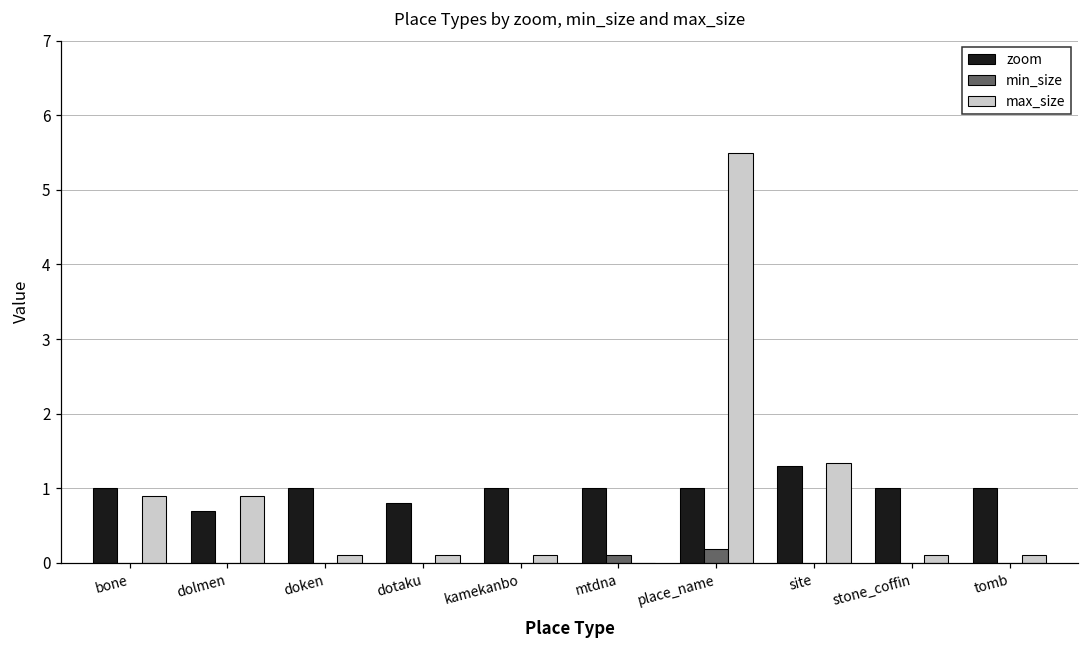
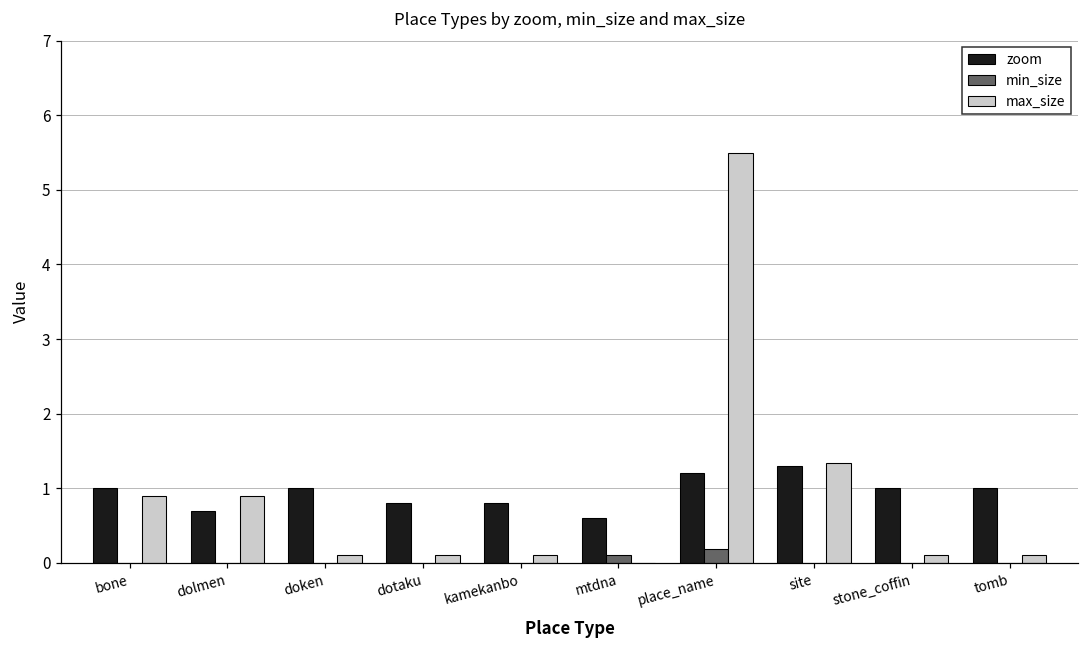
  {
    "zoom": {
      "bone": 1.0,
      "dolmen": 0.7,
      "doken": 1.0,
      "dotaku": 0.8,
-     "kamekanbo": 1.0,
-     "mtdna": 1.0,
-     "place_name": 1.0,
+     "kamekanbo": 0.8,
+     "mtdna": 0.6,
+     "place_name": 1.2,
      "site": 1.3,
      "stone_coffin": 1.0,
      "tomb": 1.0
    },
    "min_size": {
      "bone": 0.0,
      "dolmen": 0.0,
      "doken": 0.0,
      "dotaku": 0.0,
      "kamekanbo": 0.0,
      "mtdna": 0.1,
      "place_name": 0.2,
      "site": 0.0,
      "stone_coffin": 0.0,
      "tomb": 0.0
    },
    "max_size": {
      "bone": 0.9,
      "dolmen": 0.9,
      "doken": 0.1,
      "dotaku": 0.1,
      "kamekanbo": 0.1,
      "mtdna": 0.0,
      "place_name": 5.5,
      "site": 1.3,
      "stone_coffin": 0.1,
      "tomb": 0.1
    }
  }
